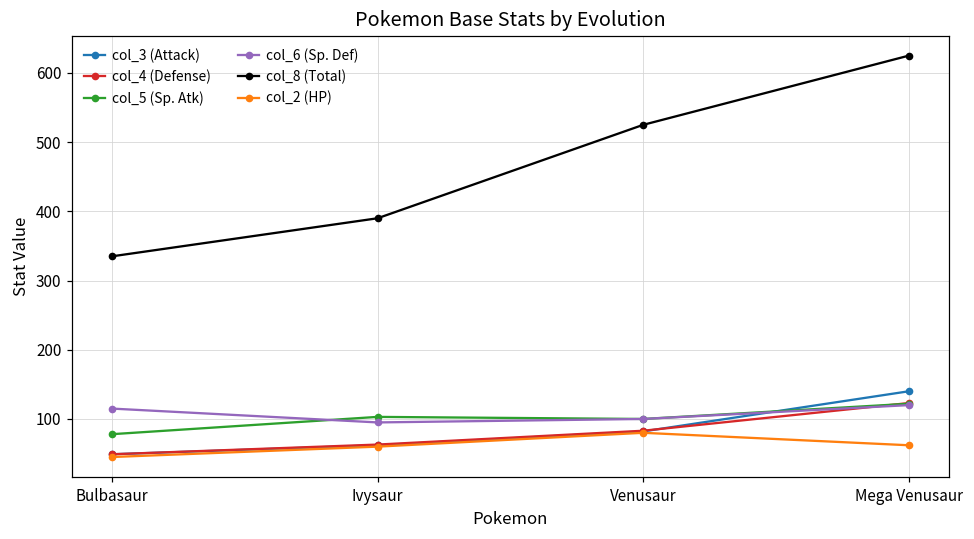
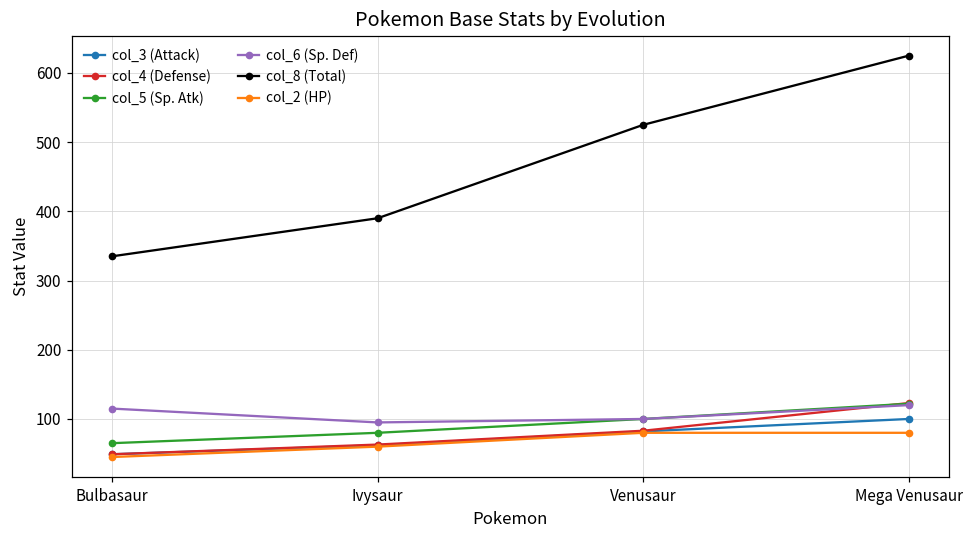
  {
    "col_3 (Attack)": {
-     "Mega Venusaur": 140
+     "Mega Venusaur": 100
    },
    "col_5 (Sp. Atk)": {
-     "Bulbasaur": 80,
-     "Ivysaur": 100
+     "Bulbasaur": 70,
+     "Ivysaur": 80
    },
    "col_6 (Sp. Def)": {
      "Bulbasaur": 120,
      "Ivysaur": 100
    },
    "col_8 (Total)": {
      "Bulbasaur": 340,
      "Ivysaur": 390,
      "Venusaur": 530,
      "Mega Venusaur": 630
    },
    "col_2 (HP)": {
-     "Mega Venusaur": 60
+     "Mega Venusaur": 80
    }
  }
